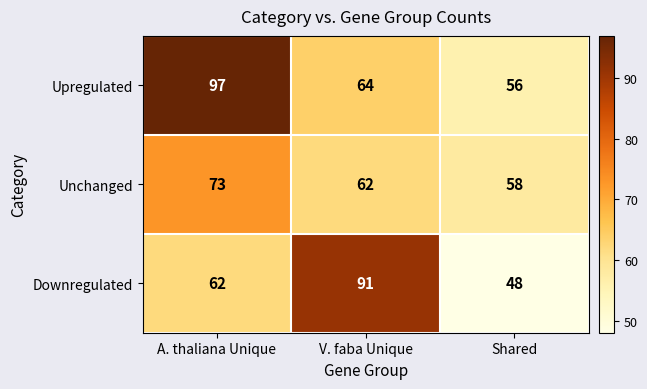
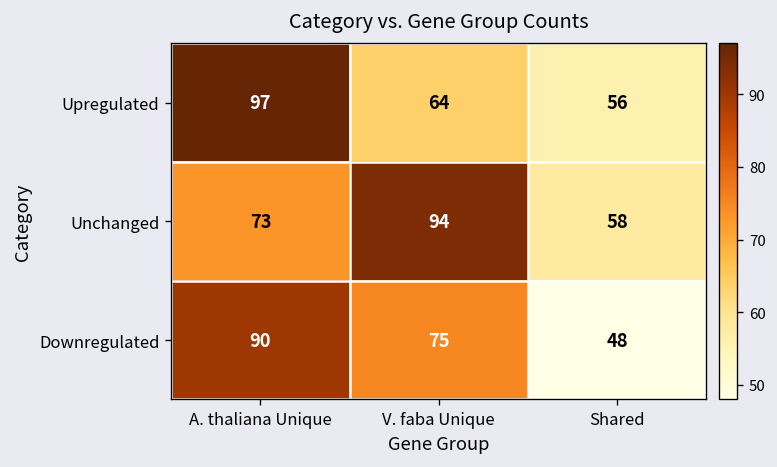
  {
    "Upregulated": {
      "A. thaliana Unique": 97,
      "V. faba Unique": 64,
      "Shared": 56
    },
    "Unchanged": {
      "A. thaliana Unique": 73,
-     "V. faba Unique": 62,
+     "V. faba Unique": 94,
      "Shared": 58
    },
    "Downregulated": {
-     "A. thaliana Unique": 62,
-     "V. faba Unique": 91,
+     "A. thaliana Unique": 90,
+     "V. faba Unique": 75,
      "Shared": 48
    }
  }
